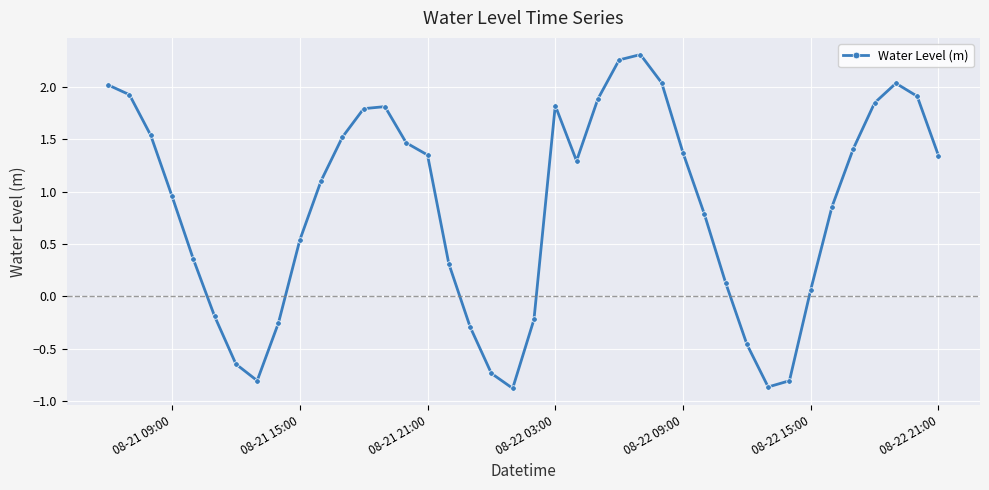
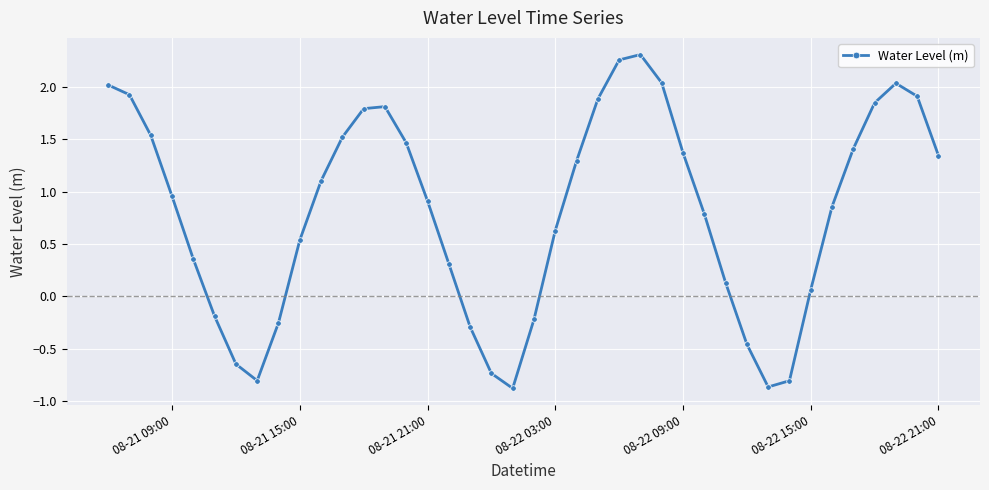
  {
    "08-21 09:00": 0.96,
    "08-21 15:00": 0.54,
-   "08-21 21:00": 1.35,
-   "08-22 03:00": 1.82,
+   "08-21 21:00": 0.91,
+   "08-22 03:00": 0.63,
    "08-22 09:00": 1.37,
    "08-22 15:00": 0.06,
    "08-22 21:00": 1.34
  }
